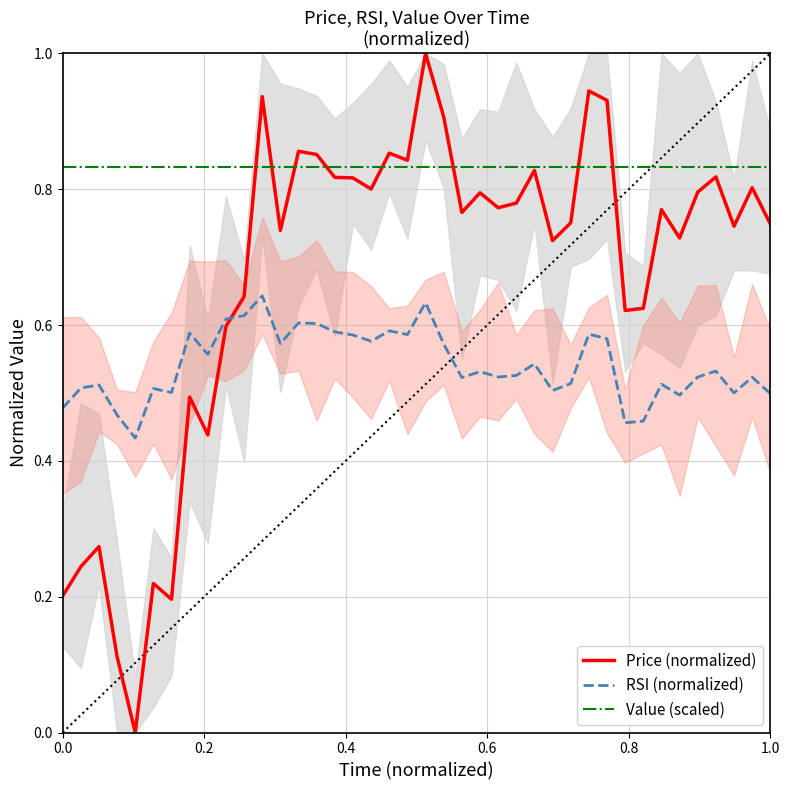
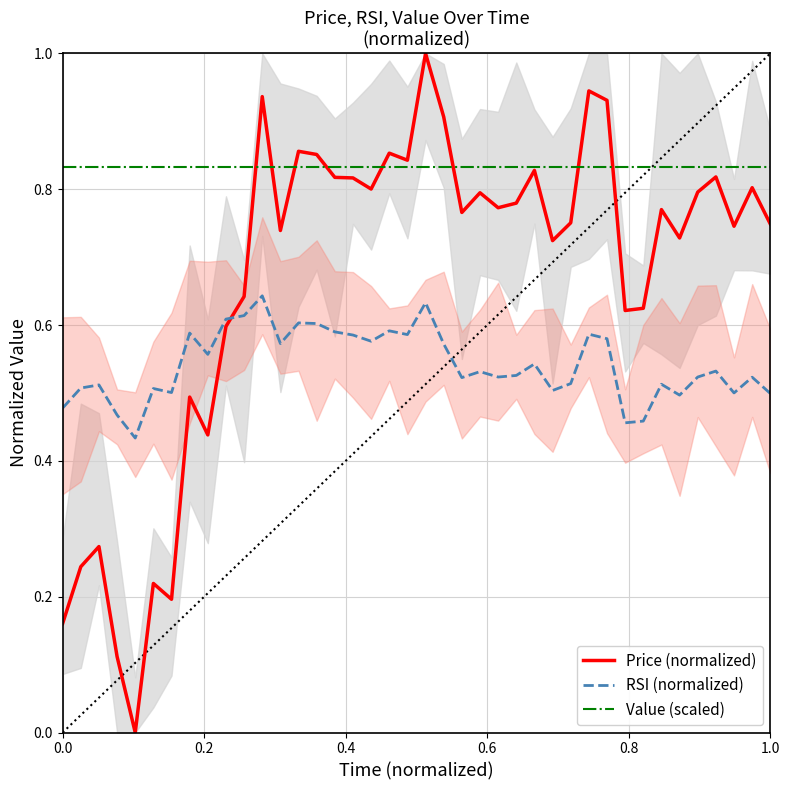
  {
    "Price (normalized)": {
-     "0.0": 0.20,
+     "0.0": 0.16,
      "1.0": 0.75
    },
    "RSI (normalized)": {
      "0.0": 0.48,
      "1.0": 0.50
    },
    "Value (scaled)": {
      "0.0": 0.83,
      "1.0": 0.83
    }
  }
